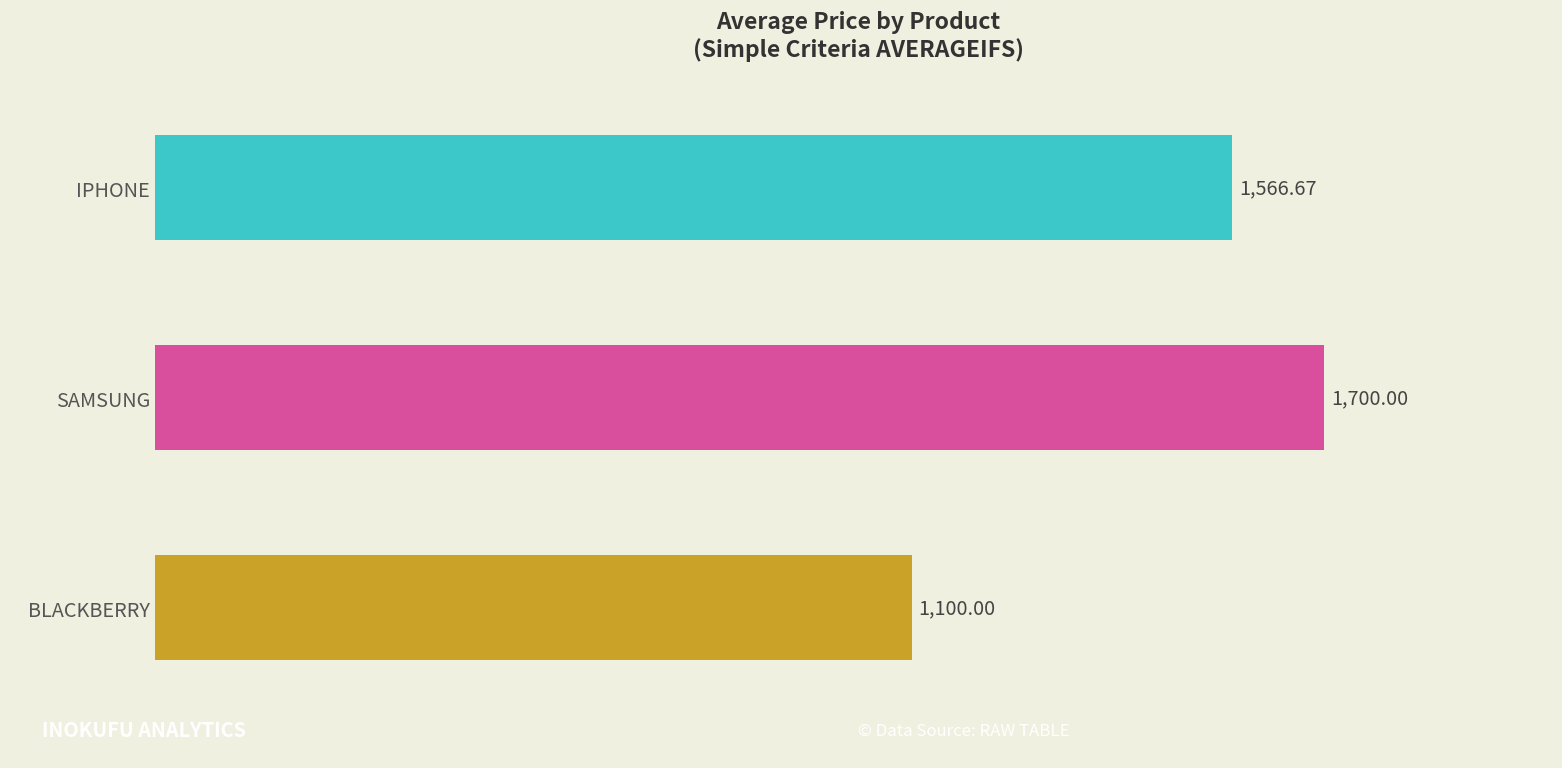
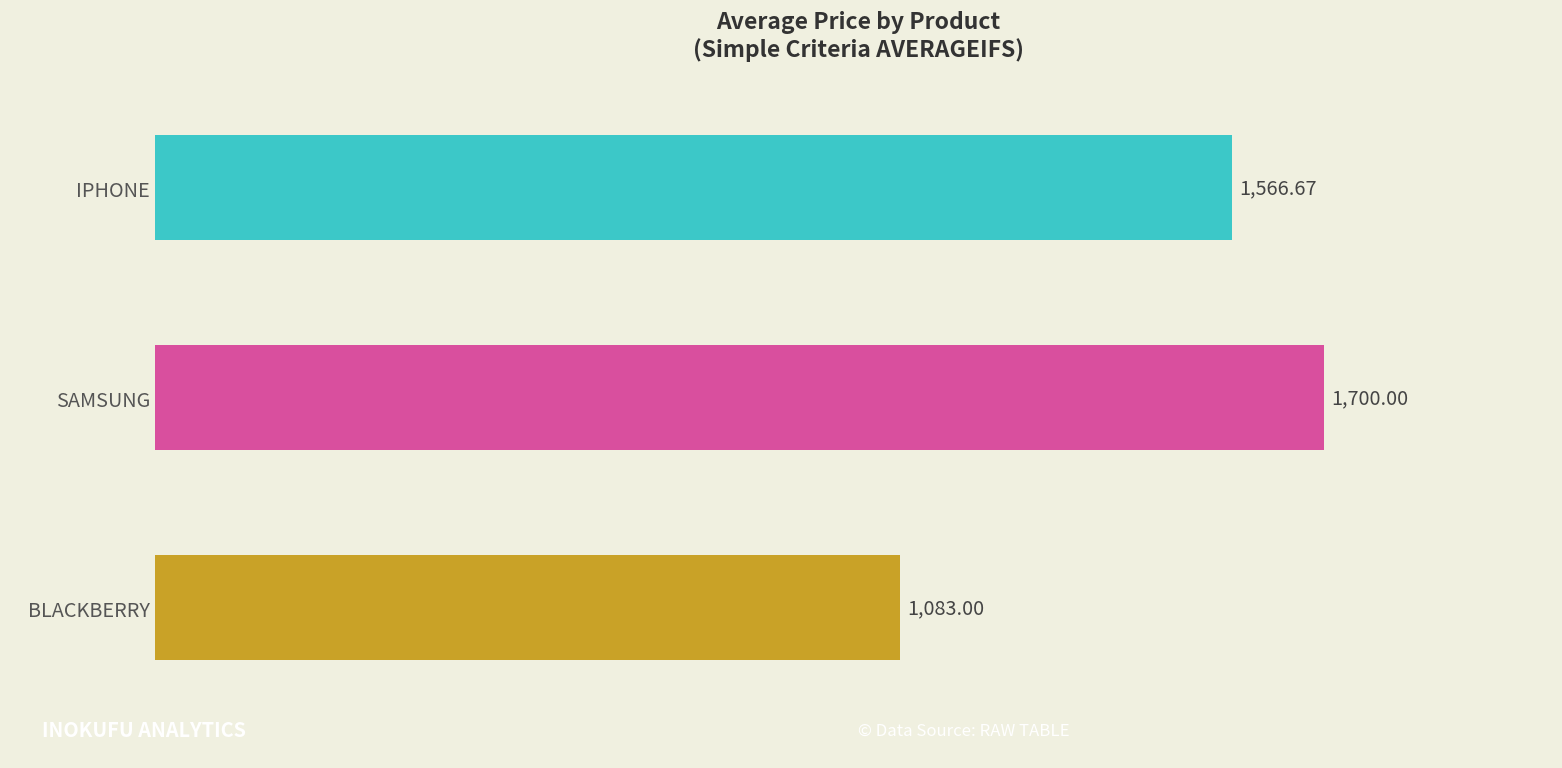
  {
    "IPHONE": "1,566.67",
    "SAMSUNG": "1,700.00",
-   "BLACKBERRY": "1,100.00"
+   "BLACKBERRY": "1,083.00"
  }
